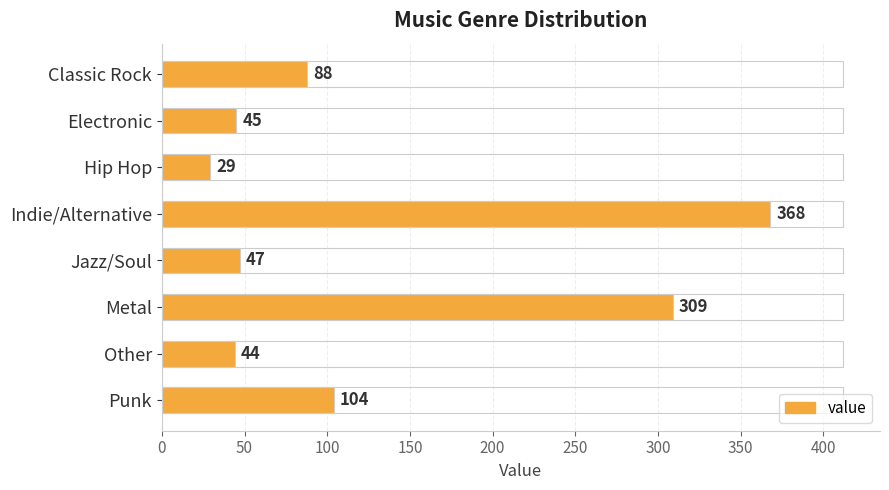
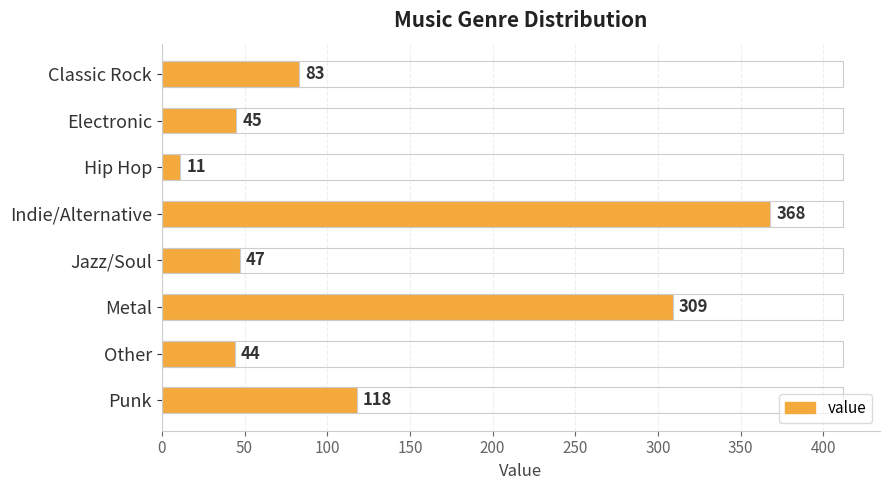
  {
-   "Classic Rock": 88,
+   "Classic Rock": 83,
    "Electronic": 45,
-   "Hip Hop": 29,
+   "Hip Hop": 11,
    "Indie/Alternative": 368,
    "Jazz/Soul": 47,
    "Metal": 309,
    "Other": 44,
-   "Punk": 104
+   "Punk": 118
  }
